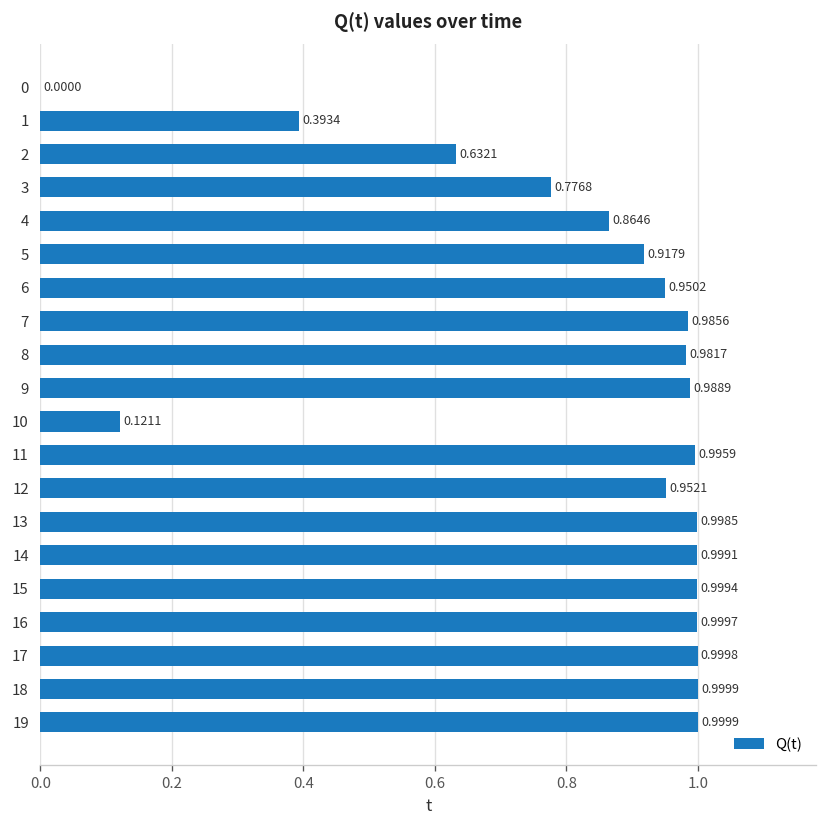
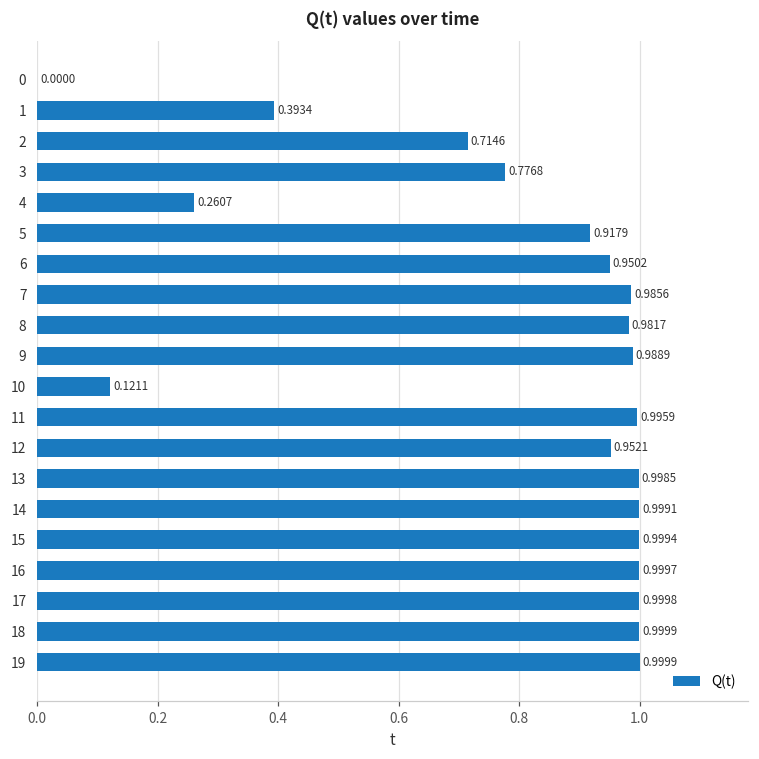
  {
    "0": 0.0000,
    "1": 0.3934,
-   "2": 0.6321,
+   "2": 0.7146,
    "3": 0.7768,
-   "4": 0.8646,
+   "4": 0.2607,
    "5": 0.9179,
    "6": 0.9502,
    "7": 0.9856,
    "8": 0.9817,
    "9": 0.9889,
    "10": 0.1211,
    "11": 0.9959,
    "12": 0.9521,
    "13": 0.9985,
    "14": 0.9991,
    "15": 0.9994,
    "16": 0.9997,
    "17": 0.9998,
    "18": 0.9999,
    "19": 0.9999
  }
